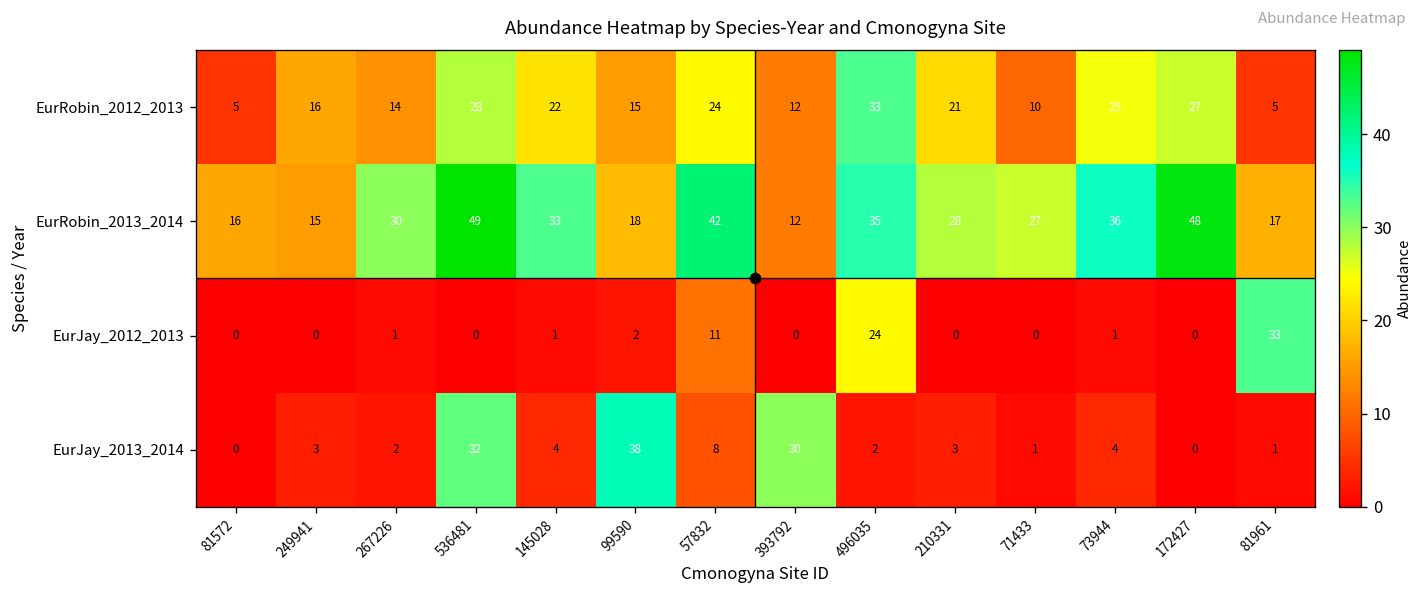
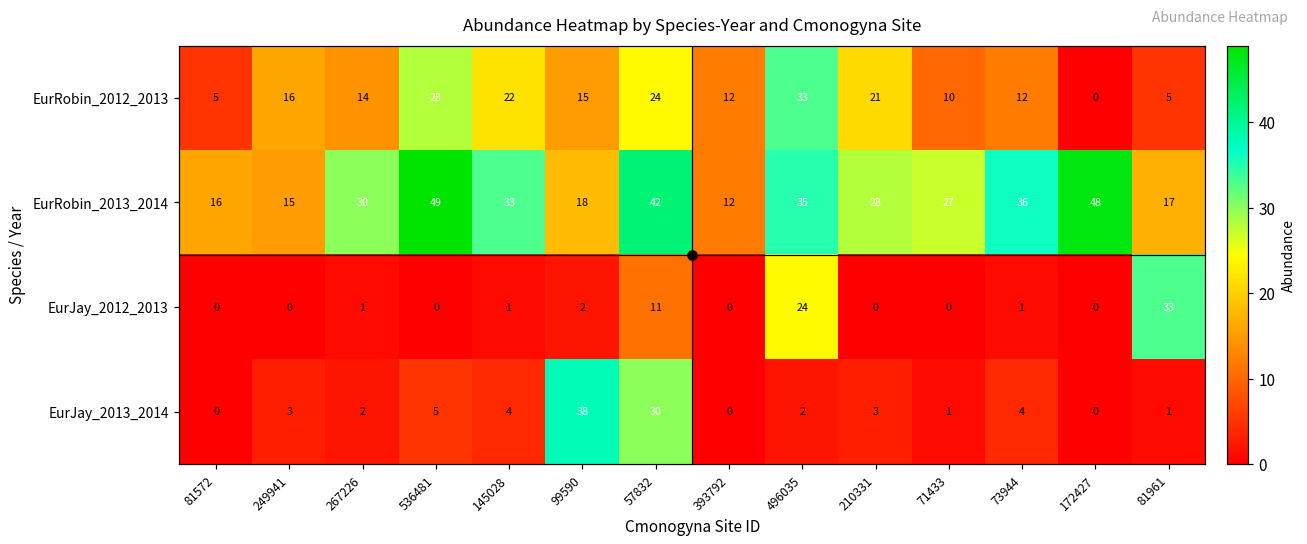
  {
    "EurRobin_2012_2013": {
      "81572": 5,
      "249941": 16,
      "267226": 14,
      "536481": 28,
      "145028": 22,
      "99590": 15,
      "57832": 24,
      "393792": 12,
      "496035": 33,
      "210331": 21,
      "71433": 10,
-     "73944": 25,
-     "172427": 27,
+     "73944": 12,
+     "172427": 0,
      "81961": 5
    },
    "EurRobin_2013_2014": {
      "81572": 16,
      "249941": 15,
      "267226": 30,
      "536481": 49,
      "145028": 33,
      "99590": 18,
      "57832": 42,
      "393792": 12,
      "496035": 35,
      "210331": 28,
      "71433": 27,
      "73944": 36,
      "172427": 48,
      "81961": 17
    },
    "EurJay_2012_2013": {
      "81572": 0,
      "249941": 0,
      "267226": 1,
      "536481": 0,
      "145028": 1,
      "99590": 2,
      "57832": 11,
      "393792": 0,
      "496035": 24,
      "210331": 0,
      "71433": 0,
      "73944": 1,
      "172427": 0,
      "81961": 33
    },
    "EurJay_2013_2014": {
      "81572": 0,
      "249941": 3,
      "267226": 2,
-     "536481": 32,
+     "536481": 5,
      "145028": 4,
      "99590": 38,
-     "57832": 8,
-     "393792": 30,
+     "57832": 30,
+     "393792": 0,
      "496035": 2,
      "210331": 3,
      "71433": 1,
      "73944": 4,
      "172427": 0,
      "81961": 1
    }
  }
